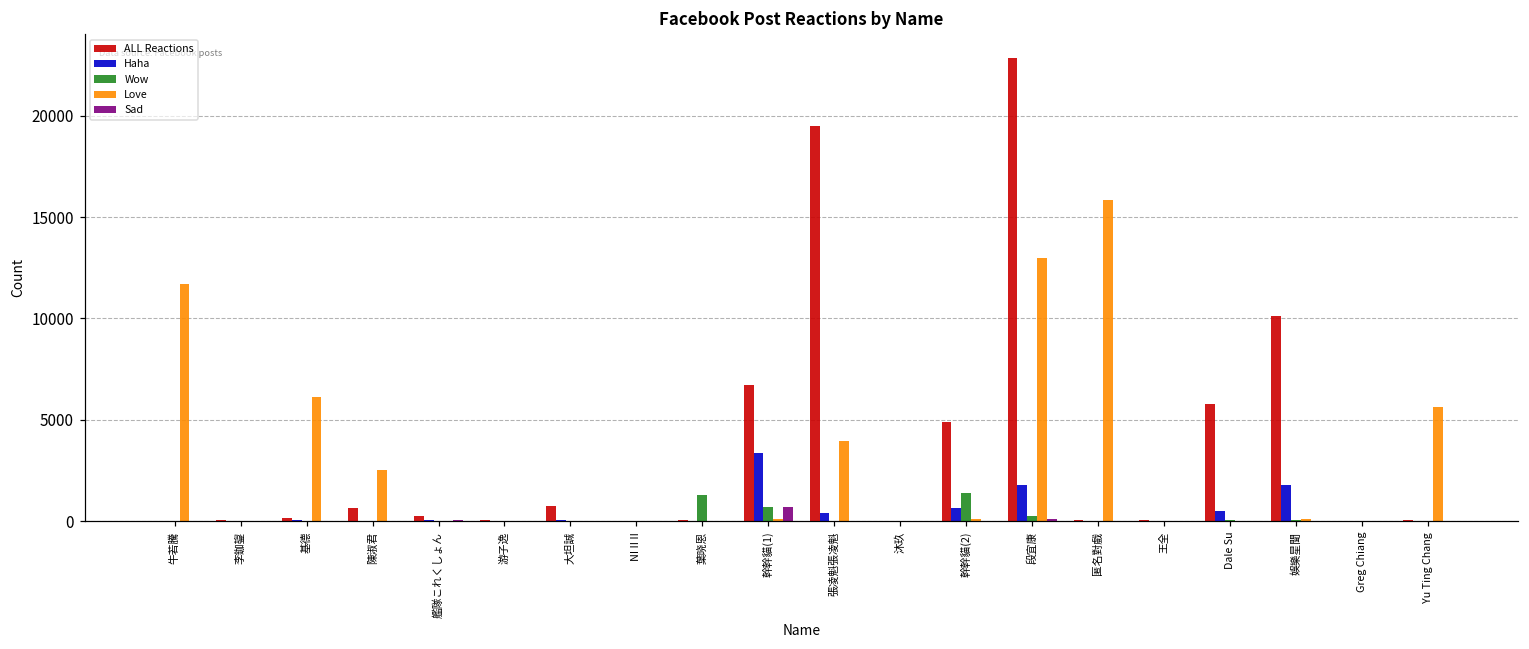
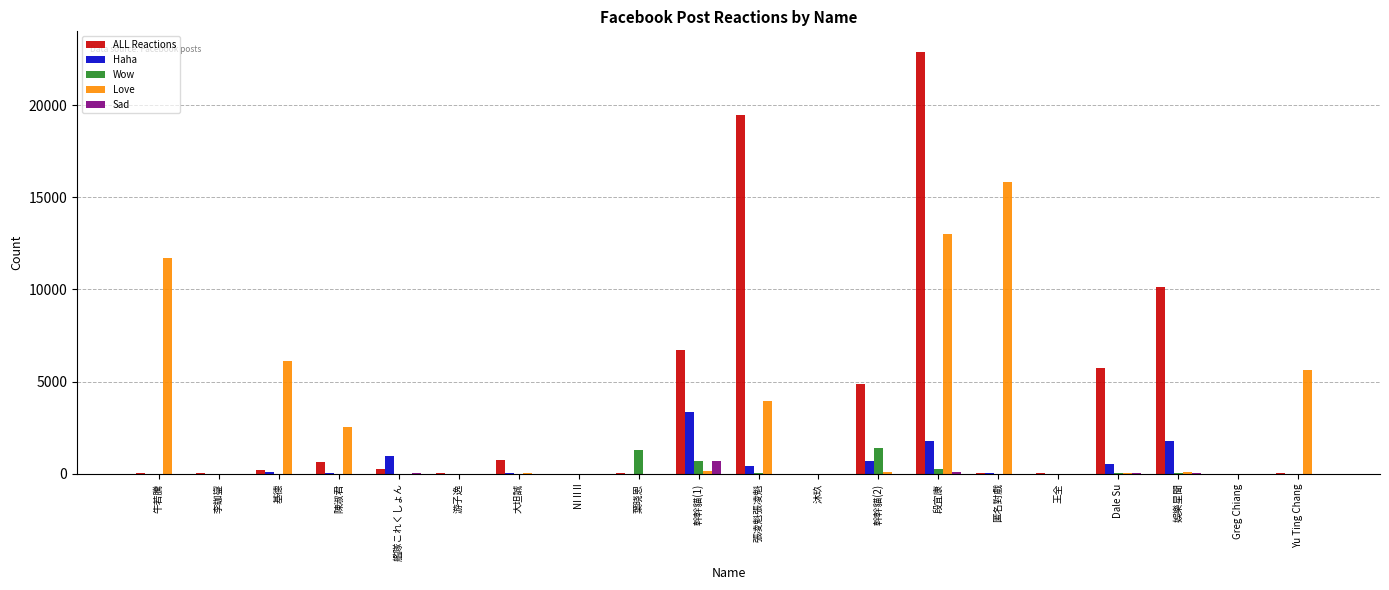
  {
    "ALL Reactions": {
      "基德": 200,
      "陳淑君": 600,
      "艦隊これくしょん": 200,
      "大坦誠": 700,
      "幹幹貓(1)": 6700,
      "張凌魁張凌魁": 19500,
      "幹幹貓(2)": 4900,
      "段宜康": 22900,
      "Dale Su": 5800,
      "娛樂星聞": 10100
    },
    "Haha": {
-     "艦隊これくしょん": 100,
+     "艦隊これくしょん": 900,
      "游子逸": 0,
      "NI II II": 0,
      "幹幹貓(1)": 3400,
      "張凌魁張凌魁": 400,
      "沐玖": 0,
      "幹幹貓(2)": 700,
      "段宜康": 1800,
      "王全": 0,
      "Dale Su": 500,
      "娛樂星聞": 1800,
      "Greg Chiang": 0,
      "Yu Ting Chang": 0
    },
    "Wow": {
      "游子逸": 0,
      "葉晓恩": 1300,
      "幹幹貓(1)": 700,
      "幹幹貓(2)": 1400,
      "段宜康": 200,
      "匿名對戲": 0
    },
    "Love": {
      "牛若騰": 11700,
      "基德": 6100,
      "陳淑君": 2500,
      "游子逸": 0,
      "NI II II": 0,
      "葉晓恩": 0,
      "張凌魁張凌魁": 3900,
      "沐玖": 0,
      "段宜康": 13000,
      "匿名對戲": 15800,
      "王全": 0,
      "Greg Chiang": 0,
      "Yu Ting Chang": 5600
    },
    "Sad": {
      "牛若騰": 0,
      "陳淑君": 0,
      "游子逸": 0,
      "NI II II": 0,
      "葉晓恩": 0,
      "幹幹貓(1)": 700,
      "張凌魁張凌魁": 0,
      "匿名對戲": 0,
      "王全": 0,
      "Greg Chiang": 0,
      "Yu Ting Chang": 0
    }
  }
